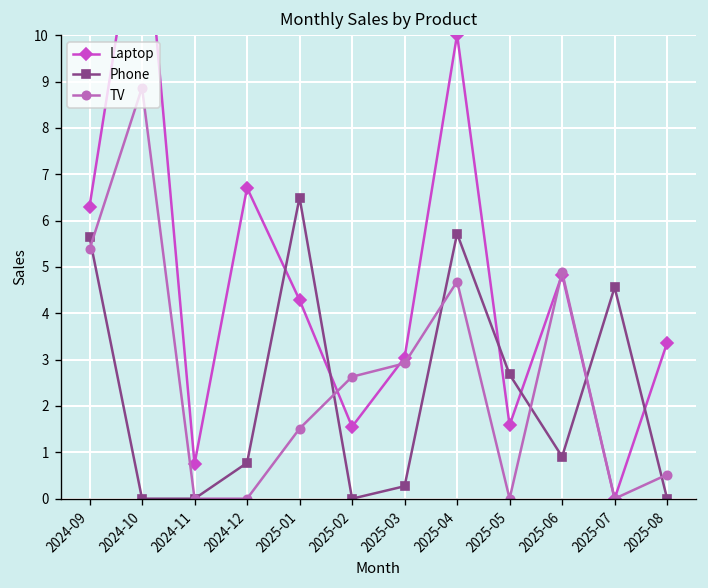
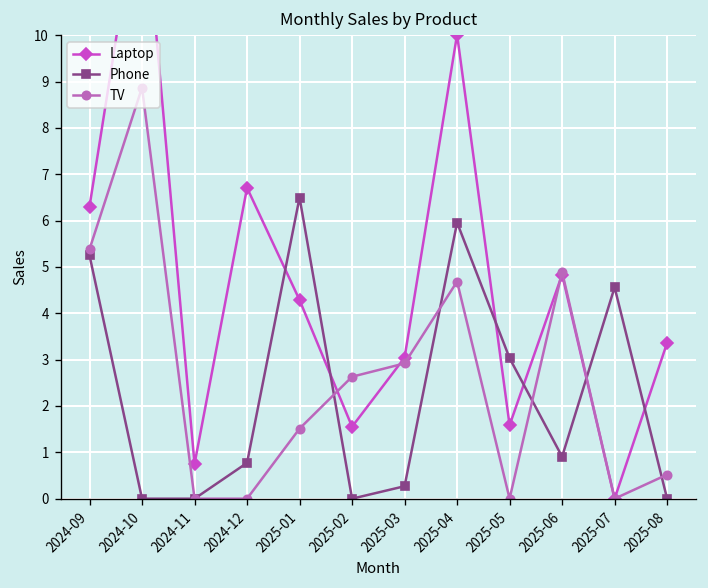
  {
    "Phone": {
-     "2024-09": 5.6,
+     "2024-09": 5.2,
      "2024-10": 0.0,
      "2024-12": 0.8,
      "2025-01": 6.5,
      "2025-02": 0.0,
      "2025-03": 0.3,
-     "2025-04": 5.7,
-     "2025-05": 2.7,
+     "2025-04": 6.0,
+     "2025-05": 3.0,
      "2025-06": 0.9,
      "2025-07": 4.6,
      "2025-08": 0.0
    }
  }
